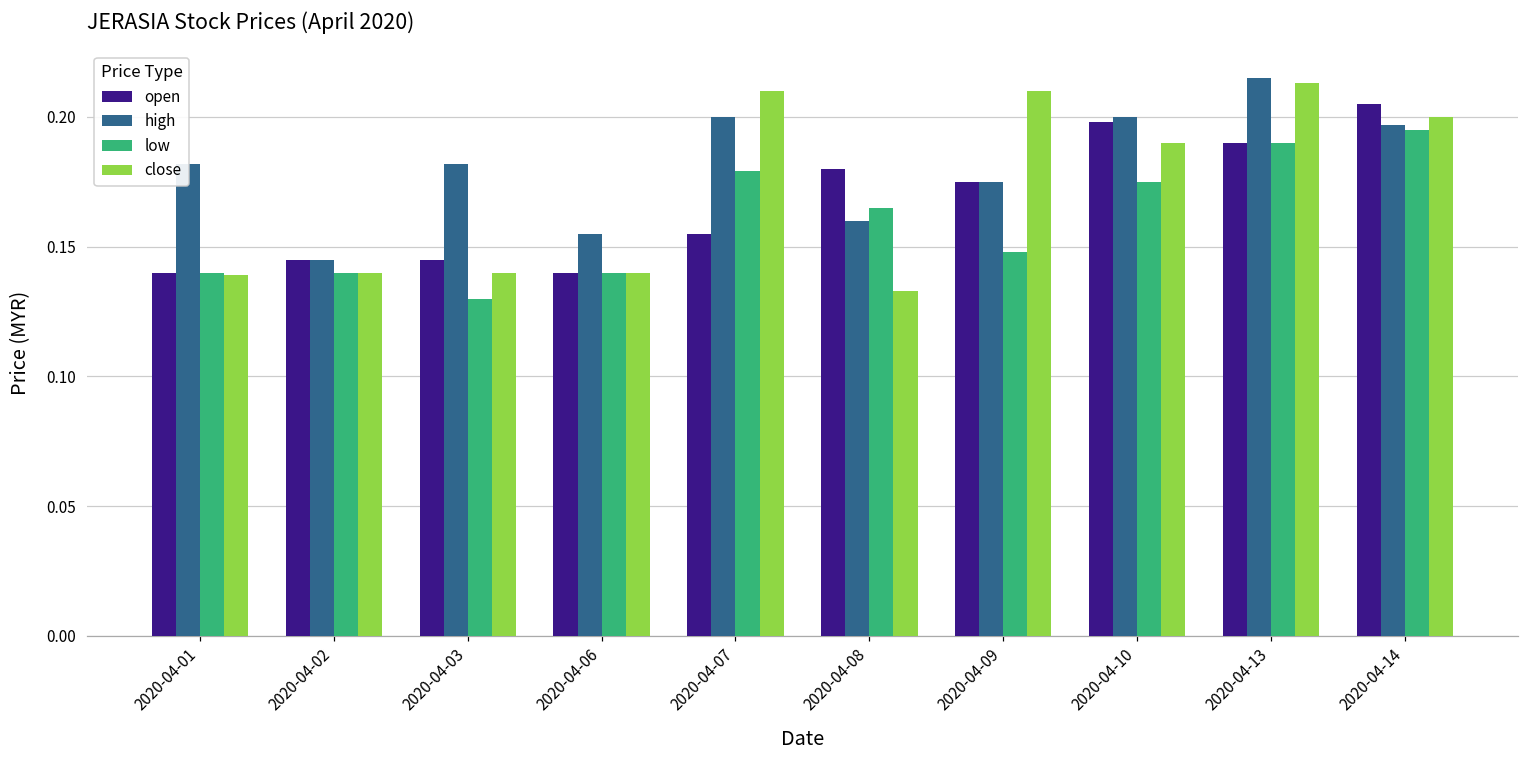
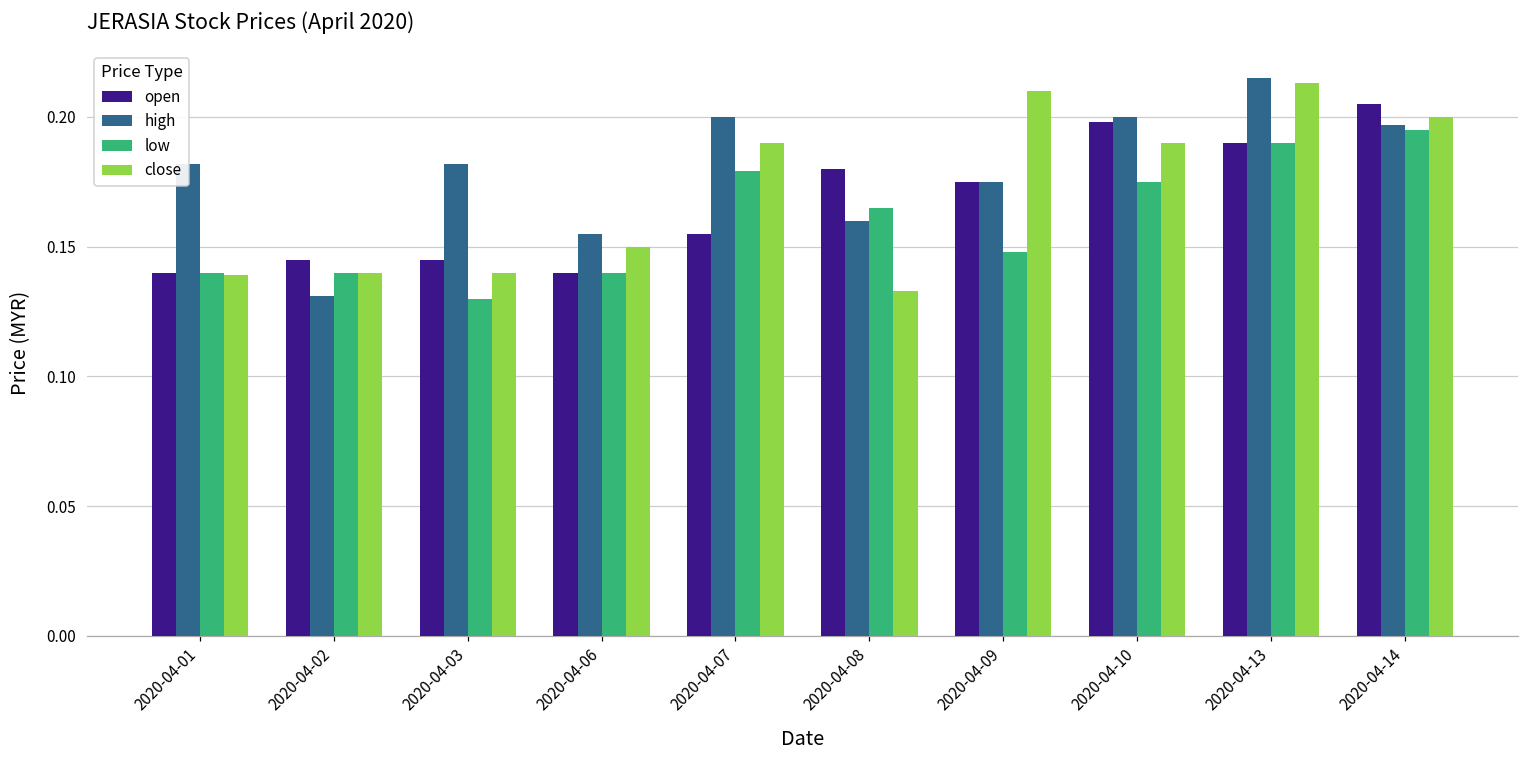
  {
    "open": {
      "2020-04-01": 0.140,
      "2020-04-02": 0.145,
      "2020-04-03": 0.145,
      "2020-04-06": 0.140,
      "2020-04-07": 0.155,
      "2020-04-08": 0.180,
      "2020-04-09": 0.175,
      "2020-04-10": 0.198,
      "2020-04-13": 0.190,
      "2020-04-14": 0.205
    },
    "high": {
-     "2020-04-02": 0.145,
+     "2020-04-02": 0.131,
      "2020-04-03": 0.182,
      "2020-04-06": 0.155,
      "2020-04-07": 0.200,
      "2020-04-08": 0.160,
      "2020-04-09": 0.175,
      "2020-04-10": 0.200,
      "2020-04-13": 0.215,
      "2020-04-14": 0.197
    },
    "low": {
      "2020-04-01": 0.140,
      "2020-04-02": 0.140,
      "2020-04-03": 0.130,
      "2020-04-06": 0.140,
      "2020-04-07": 0.179,
      "2020-04-08": 0.165,
      "2020-04-09": 0.148,
      "2020-04-10": 0.175,
      "2020-04-13": 0.190,
      "2020-04-14": 0.195
    },
    "close": {
      "2020-04-01": 0.14,
      "2020-04-02": 0.14,
      "2020-04-03": 0.14,
-     "2020-04-06": 0.14,
-     "2020-04-07": 0.21,
+     "2020-04-06": 0.15,
+     "2020-04-07": 0.19,
      "2020-04-08": 0.133,
      "2020-04-09": 0.21,
      "2020-04-10": 0.19,
      "2020-04-13": 0.213,
      "2020-04-14": 0.20
    }
  }
